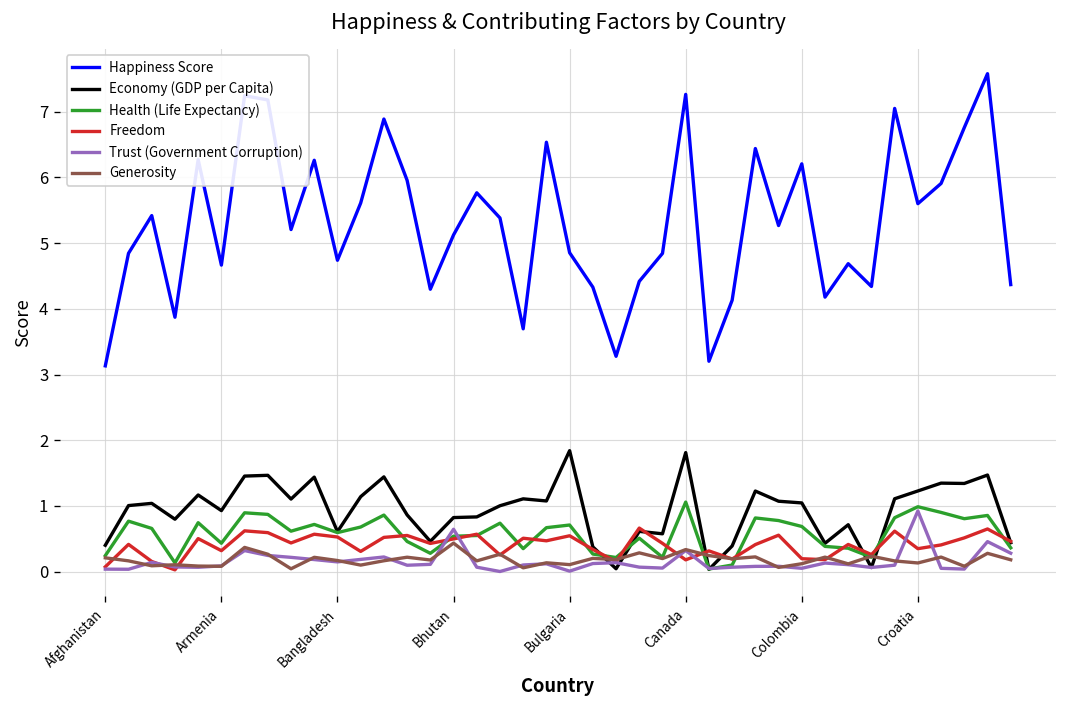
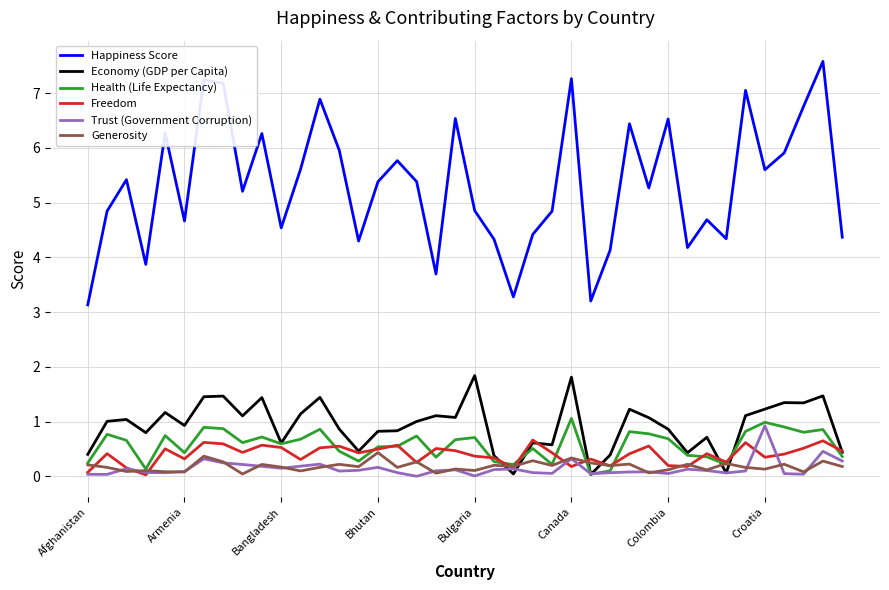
  {
    "Happiness Score": {
      "Afghanistan": 3.1,
      "Armenia": 4.7,
-     "Bangladesh": 4.7,
-     "Bhutan": 5.1,
+     "Bangladesh": 4.5,
+     "Bhutan": 5.4,
      "Bulgaria": 4.9,
      "Canada": 7.3,
-     "Colombia": 6.2,
+     "Colombia": 6.5,
      "Croatia": 5.6
    },
    "Economy (GDP per Capita)": {
      "Afghanistan": 0.4,
      "Armenia": 0.9,
      "Bhutan": 0.8,
      "Bulgaria": 1.8,
      "Canada": 1.8,
-     "Colombia": 1.0,
+     "Colombia": 0.9,
      "Croatia": 1.2
    },
    "Health (Life Expectancy)": {
      "Armenia": 0.4,
      "Bulgaria": 0.7,
      "Canada": 1.1,
      "Colombia": 0.7,
      "Croatia": 1.0
    },
    "Freedom": {
      "Armenia": 0.3,
      "Bangladesh": 0.5,
-     "Bulgaria": 0.5,
+     "Bulgaria": 0.4,
      "Canada": 0.2,
      "Colombia": 0.2,
      "Croatia": 0.3
    },
    "Trust (Government Corruption)": {
-     "Bhutan": 0.6,
+     "Bhutan": 0.2,
      "Bulgaria": 0.0,
      "Colombia": 0.1,
      "Croatia": 0.9
    },
    "Generosity": {
      "Bhutan": 0.4,
      "Bulgaria": 0.1,
      "Colombia": 0.1,
      "Croatia": 0.1
    }
  }
